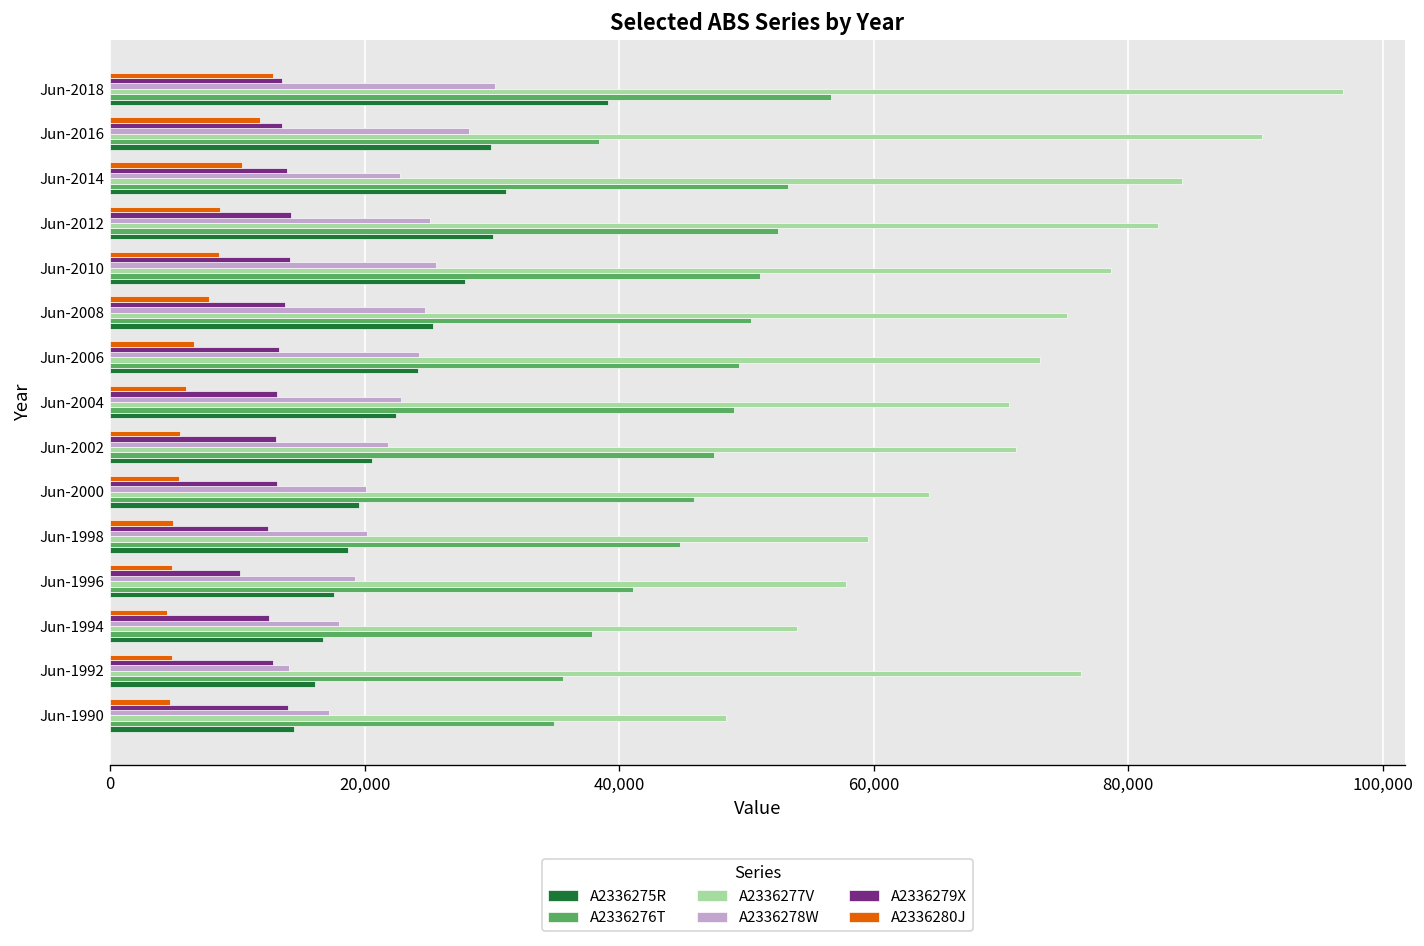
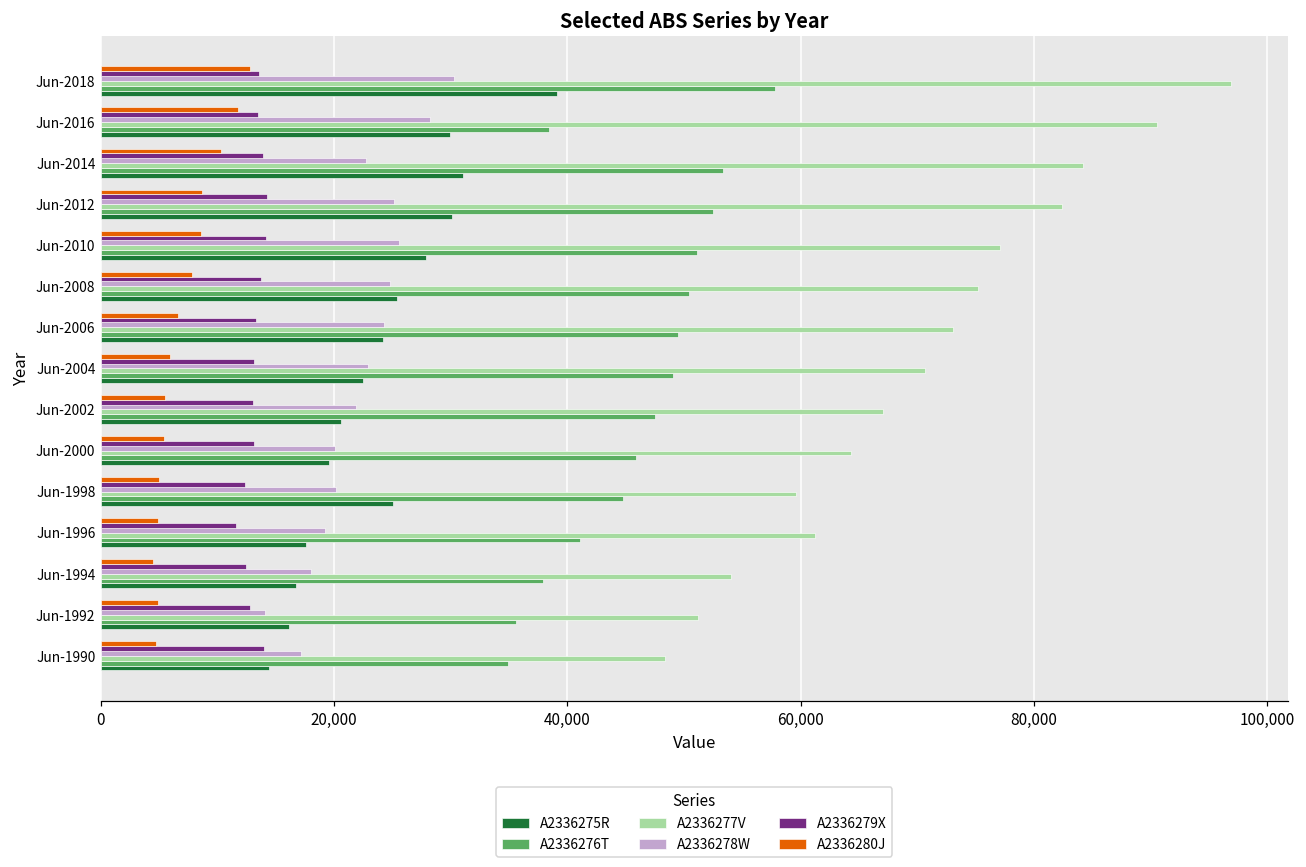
  {
    "A2336275R": {
      "Jun-2018": "39,100",
      "Jun-2016": "29,900",
      "Jun-2014": "31,100",
      "Jun-2012": "30,100",
      "Jun-2010": "27,900",
      "Jun-2008": "25,400",
      "Jun-2006": "24,200",
      "Jun-2004": "22,500",
      "Jun-2002": "20,600",
      "Jun-2000": "19,500",
-     "Jun-1998": "18,700",
+     "Jun-1998": "25,000",
      "Jun-1996": "17,600",
      "Jun-1994": "16,700",
      "Jun-1992": "16,100",
      "Jun-1990": "14,400"
    },
    "A2336276T": {
-     "Jun-2018": "56,700",
+     "Jun-2018": "57,800",
      "Jun-2016": "38,500",
      "Jun-2014": "53,300",
      "Jun-2012": "52,500",
      "Jun-2010": "51,100",
      "Jun-2008": "50,400",
      "Jun-2006": "49,500",
      "Jun-2004": "49,000",
      "Jun-2002": "47,500",
      "Jun-2000": "45,900",
      "Jun-1998": "44,800",
      "Jun-1996": "41,100",
      "Jun-1994": "37,900",
      "Jun-1992": "35,600",
      "Jun-1990": "34,900"
    },
    "A2336277V": {
      "Jun-2018": "96,900",
      "Jun-2016": "90,600",
      "Jun-2014": "84,200",
      "Jun-2012": "82,400",
-     "Jun-2010": "78,600",
+     "Jun-2010": "77,100",
      "Jun-2008": "75,200",
      "Jun-2006": "73,000",
      "Jun-2004": "70,700",
-     "Jun-2002": "71,200",
+     "Jun-2002": "67,100",
      "Jun-2000": "64,300",
      "Jun-1998": "59,600",
-     "Jun-1996": "57,800",
+     "Jun-1996": "61,200",
      "Jun-1994": "54,000",
-     "Jun-1992": "76,300",
+     "Jun-1992": "51,200",
      "Jun-1990": "48,400"
    },
    "A2336278W": {
      "Jun-2018": "30,300",
      "Jun-2016": "28,200",
      "Jun-2014": "22,800",
      "Jun-2012": "25,200",
      "Jun-2010": "25,600",
      "Jun-2008": "24,800",
      "Jun-2006": "24,300",
      "Jun-2004": "22,900",
      "Jun-2002": "21,900",
      "Jun-2000": "20,100",
      "Jun-1998": "20,200",
      "Jun-1996": "19,200",
      "Jun-1994": "18,000",
      "Jun-1992": "14,000",
      "Jun-1990": "17,200"
    },
    "A2336279X": {
      "Jun-2018": "13,600",
      "Jun-2016": "13,500",
      "Jun-2014": "13,900",
      "Jun-2012": "14,300",
      "Jun-2010": "14,100",
      "Jun-2008": "13,800",
      "Jun-2006": "13,300",
      "Jun-2004": "13,100",
      "Jun-2002": "13,100",
      "Jun-2000": "13,100",
      "Jun-1998": "12,400",
-     "Jun-1996": "10,200",
+     "Jun-1996": "11,600",
      "Jun-1994": "12,500",
      "Jun-1992": "12,800",
      "Jun-1990": "14,000"
    },
    "A2336280J": {
      "Jun-2018": "12,800",
      "Jun-2016": "11,700",
      "Jun-2014": "10,300",
      "Jun-2012": "8,700",
      "Jun-2010": "8,600",
      "Jun-2008": "7,800",
      "Jun-2006": "6,600",
      "Jun-2004": "6,000",
      "Jun-2002": "5,500",
      "Jun-2000": "5,400",
      "Jun-1998": "5,000",
      "Jun-1996": "4,900",
      "Jun-1994": "4,500",
      "Jun-1992": "4,900",
      "Jun-1990": "4,700"
    }
  }
